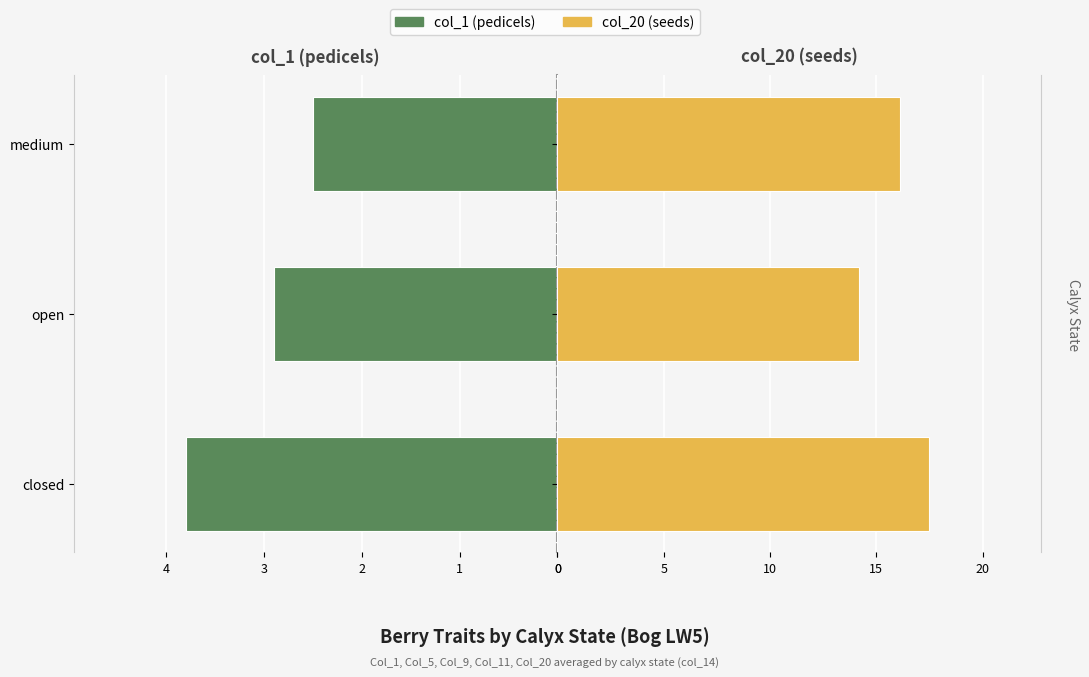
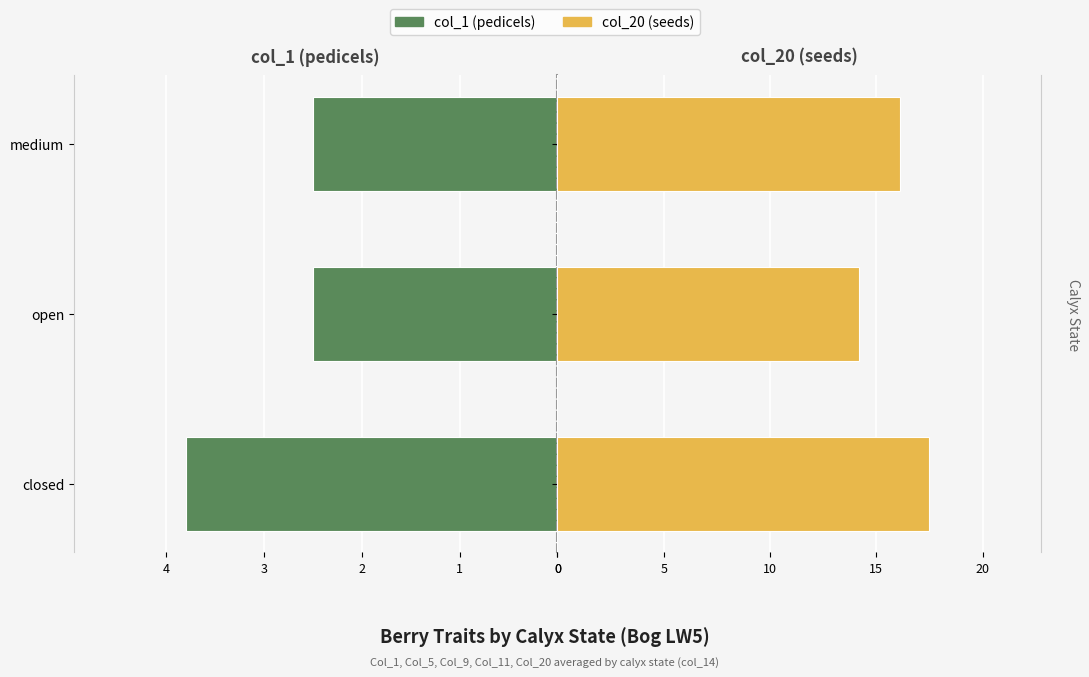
  {
    "col_1 (pedicels)": {
      "medium": 2.5,
-     "open": 2.9,
+     "open": 2.5,
      "closed": 3.8
    }
  }
